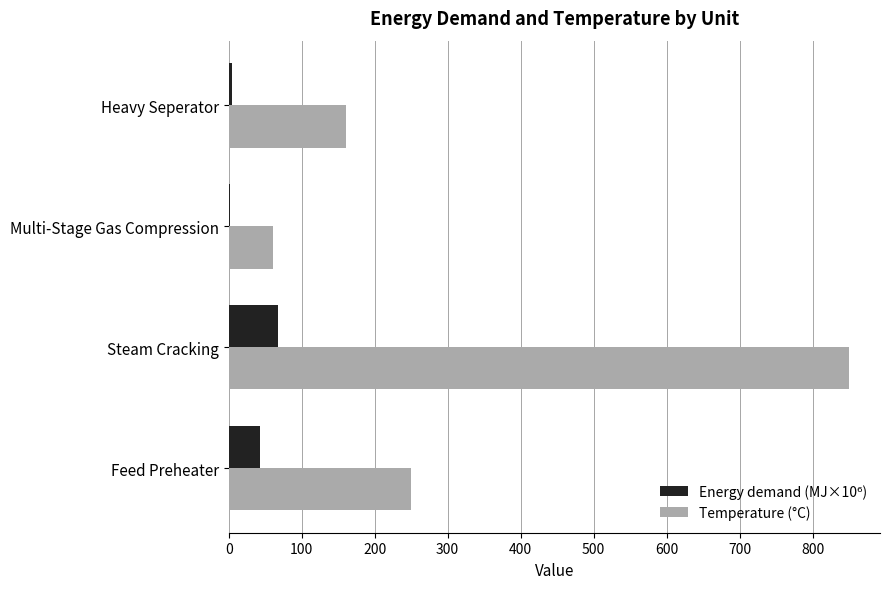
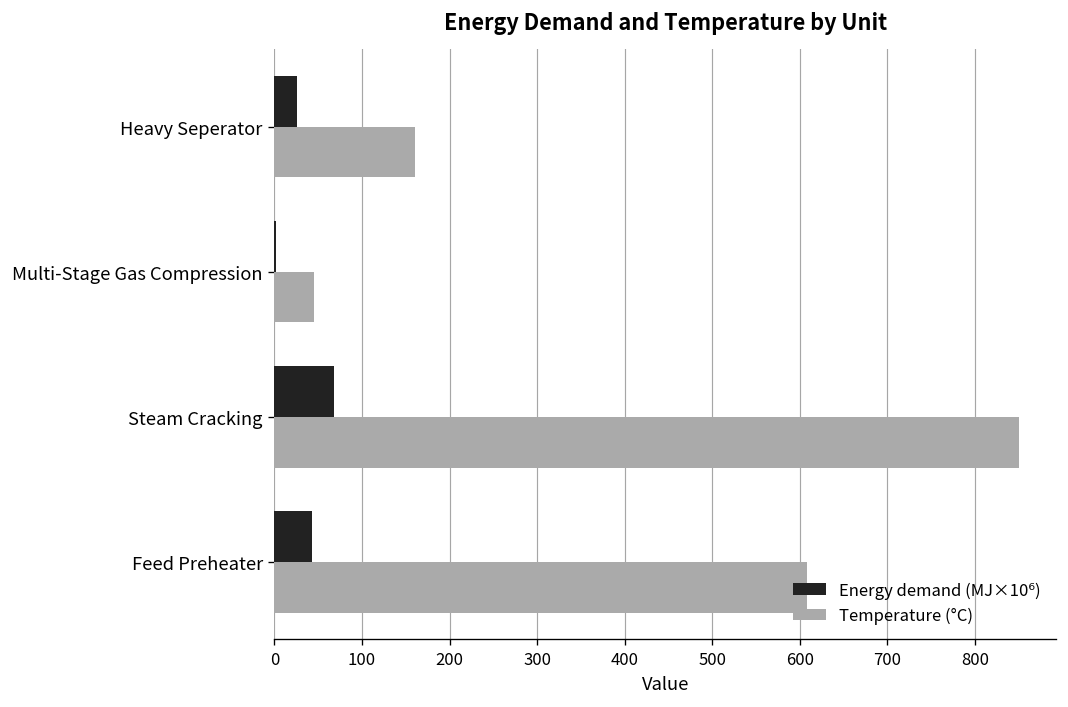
  {
    "Energy demand (MJ×10⁶)": {
-     "Heavy Seperator": 10,
+     "Heavy Seperator": 30,
      "Steam Cracking": 70,
      "Feed Preheater": 40
    },
    "Temperature (°C)": {
      "Heavy Seperator": 160,
-     "Multi-Stage Gas Compression": 60,
+     "Multi-Stage Gas Compression": 50,
      "Steam Cracking": 850,
-     "Feed Preheater": 250
+     "Feed Preheater": 610
    }
  }
